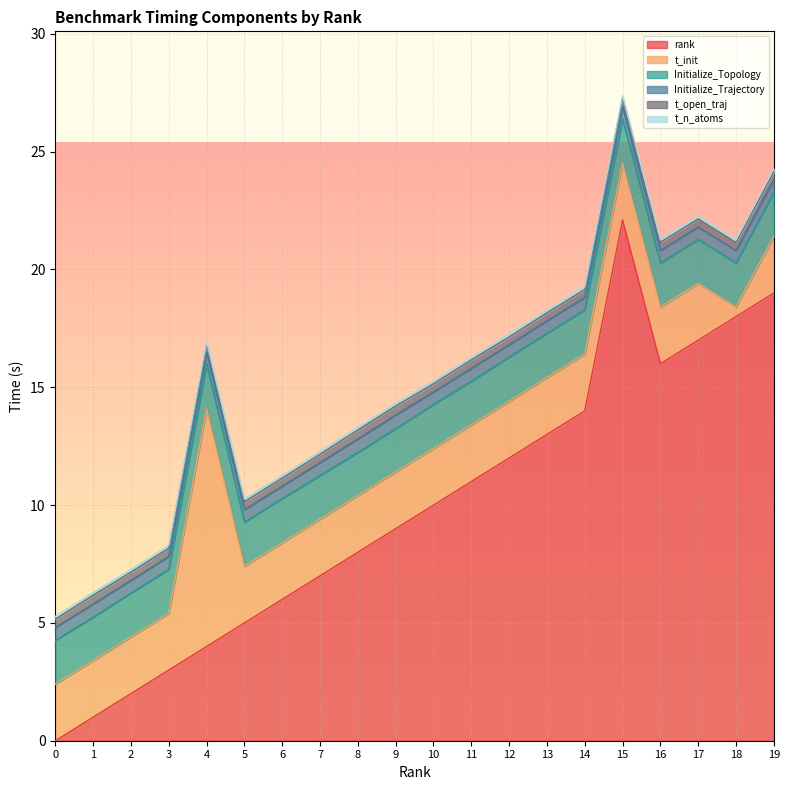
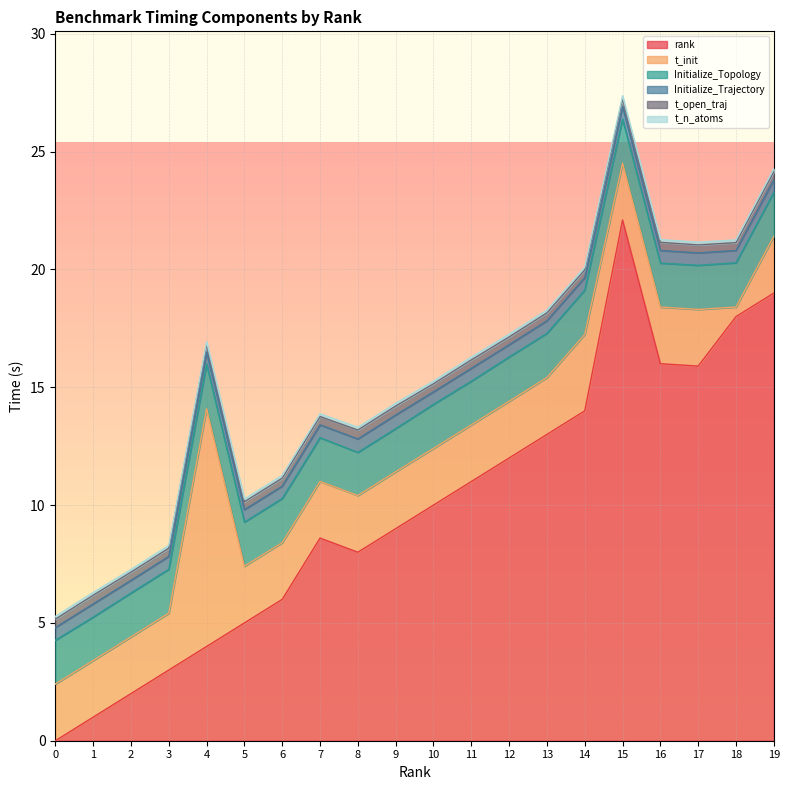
  {
    "rank": {
      "0": 0.0,
      "1": 1.0,
      "2": 2.0,
      "3": 3.0,
      "4": 4.0,
      "5": 5.0,
      "6": 6.0,
-     "7": 7.0,
+     "7": 8.6,
      "8": 8.0,
      "9": 9.0,
      "10": 10.0,
      "11": 11.0,
      "12": 12.0,
      "13": 13.0,
      "14": 14.0,
      "15": 22.1,
      "16": 16.0,
-     "17": 17.0,
+     "17": 15.9,
      "18": 18.0,
      "19": 19.0
    },
    "t_init": {
      "0": 2.4,
      "1": 2.4,
      "2": 2.4,
      "3": 2.4,
      "4": 10.1,
      "5": 2.4,
      "6": 2.4,
      "7": 2.4,
      "8": 2.4,
      "9": 2.4,
      "10": 2.4,
      "11": 2.4,
      "12": 2.4,
      "13": 2.4,
-     "14": 2.4,
+     "14": 3.2,
      "15": 2.4,
      "16": 2.4,
      "17": 2.4,
      "18": 0.4,
      "19": 2.4
    },
    "t_n_atoms": {
      "0": 0.1,
      "1": 0.1,
      "2": 0.1,
      "3": 0.1,
      "4": 0.1,
      "5": 0.1,
      "6": 0.1,
      "7": 0.1,
      "8": 0.1,
      "9": 0.1,
      "10": 0.1,
      "11": 0.1,
      "12": 0.1,
      "13": 0.1,
      "14": 0.1,
      "15": 0.1,
      "16": 0.1,
      "17": 0.1,
      "18": 0.1,
      "19": 0.1
    }
  }
